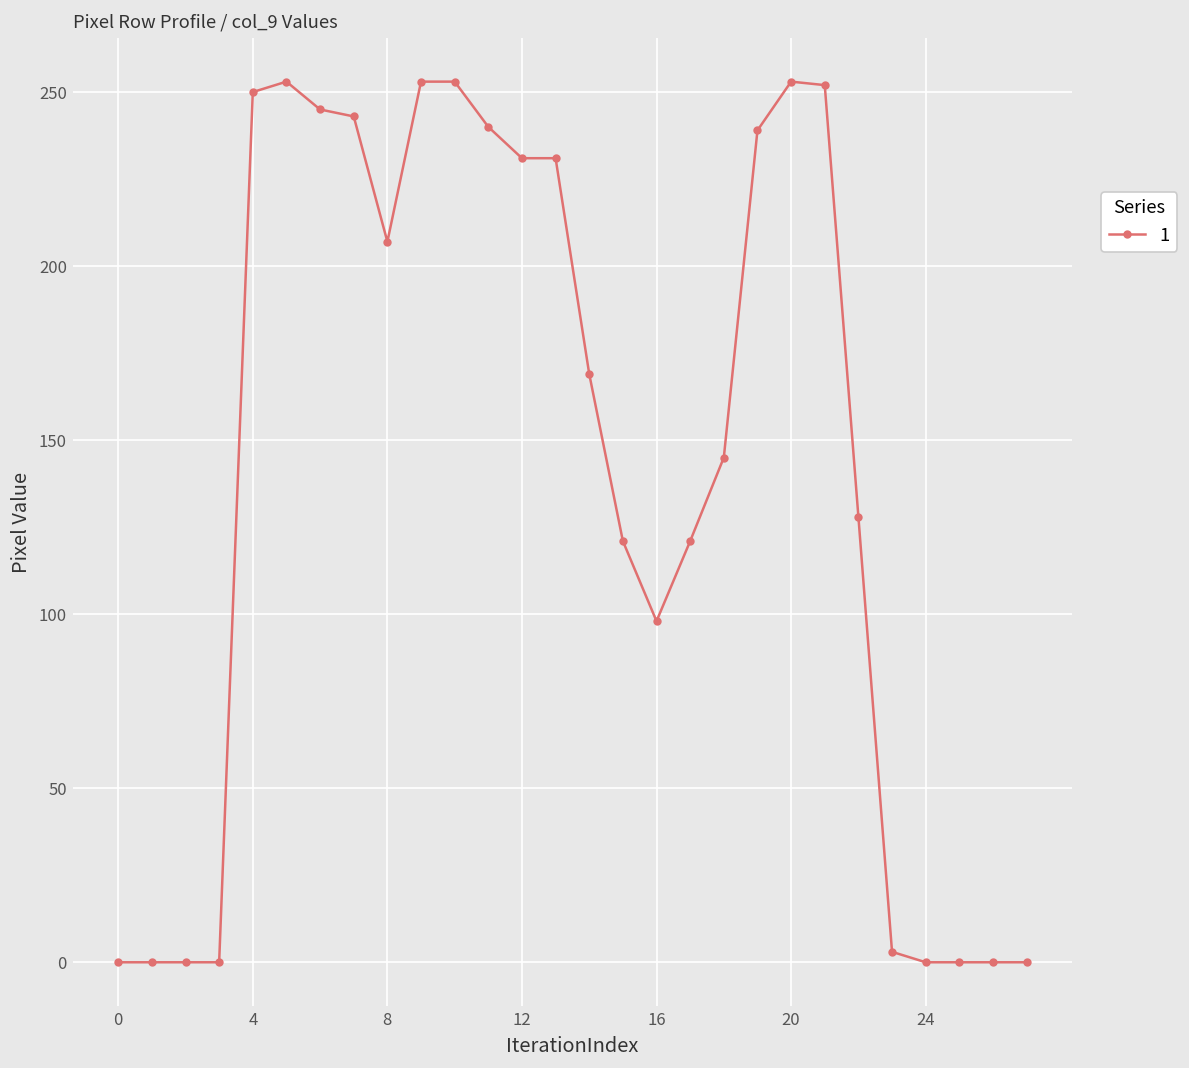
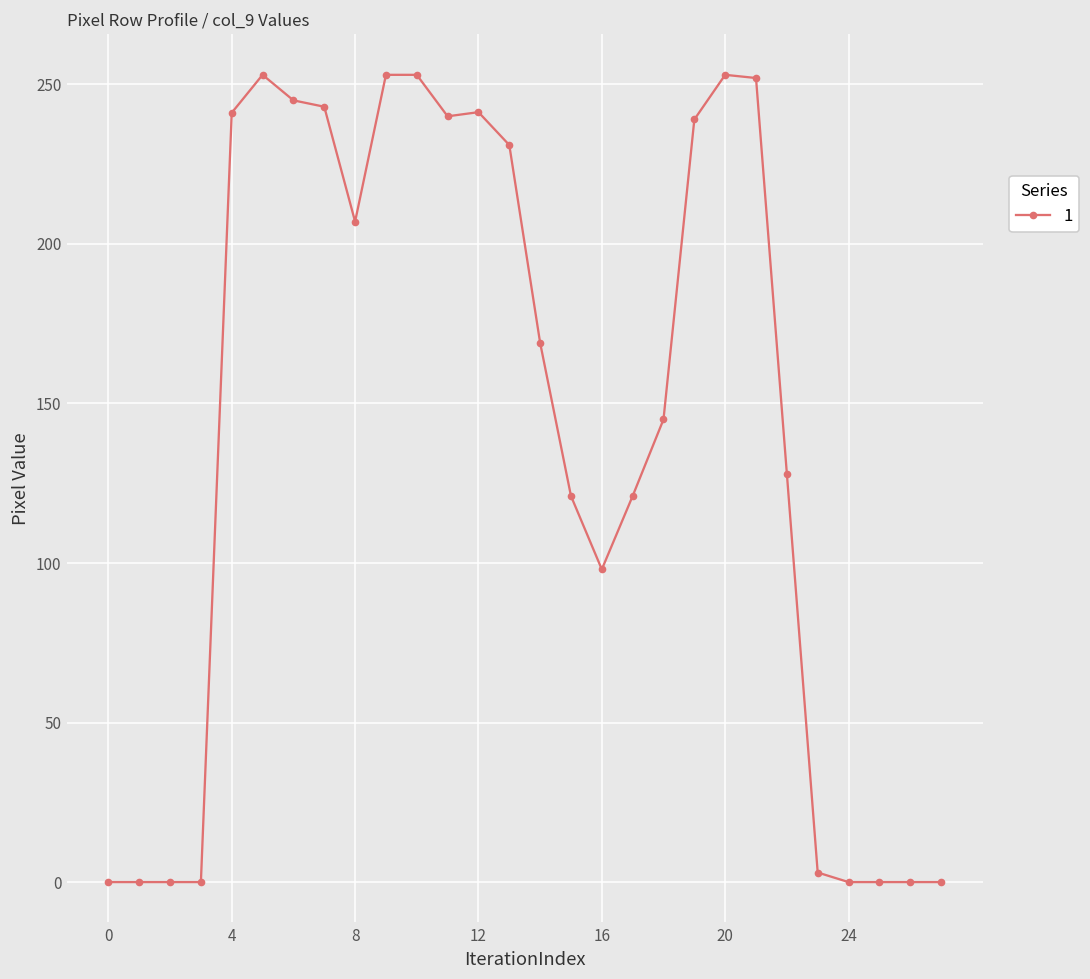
  {
    "0": 0,
-   "4": 250,
+   "4": 241,
    "8": 207,
-   "12": 231,
+   "12": 241,
    "16": 98,
    "20": 253,
    "24": 0
  }
